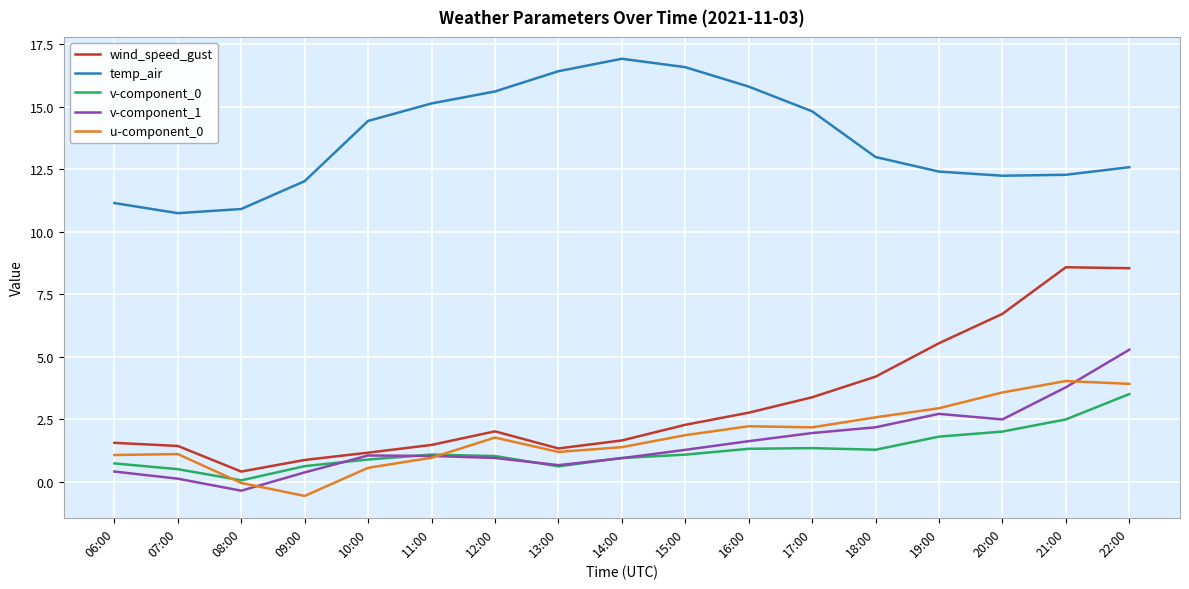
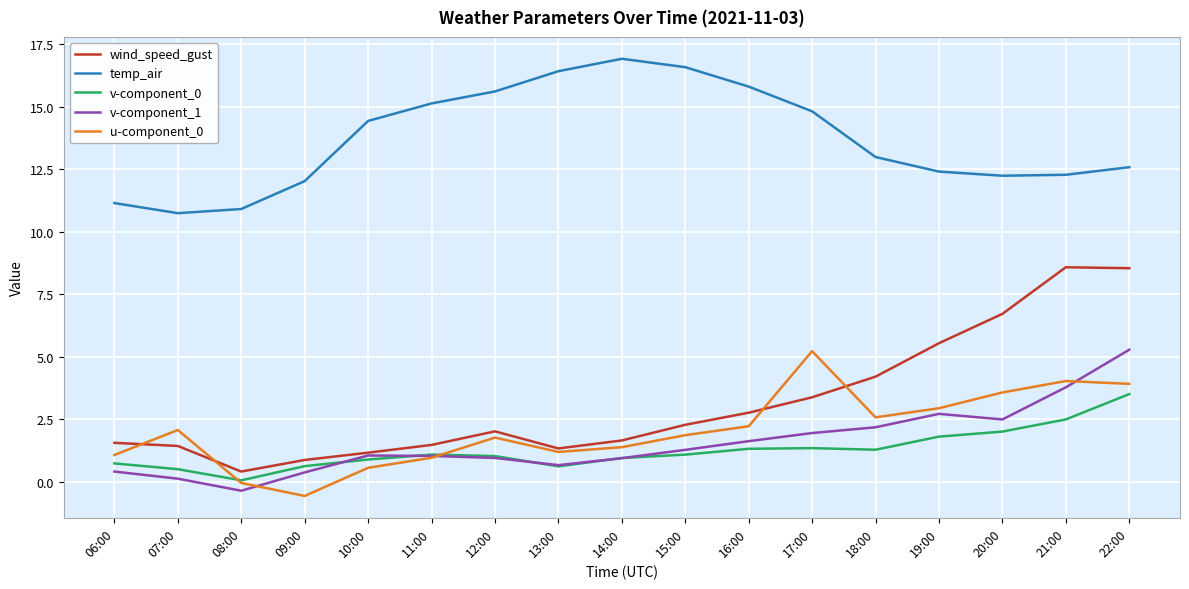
  {
    "wind_speed_gust": {
      "06:00": 1.6,
      "07:00": 1.4,
      "08:00": 0.4,
      "09:00": 0.9,
      "10:00": 1.2,
      "11:00": 1.5,
      "12:00": 2.0,
      "13:00": 1.3,
      "14:00": 1.6,
      "15:00": 2.3,
      "16:00": 2.8,
      "17:00": 3.4,
      "18:00": 4.2,
      "19:00": 5.5,
      "20:00": 6.7,
      "21:00": 8.6,
      "22:00": 8.5
    },
    "temp_air": {
      "06:00": 11.1,
      "07:00": 10.7,
      "08:00": 10.9,
      "09:00": 12.0,
      "10:00": 14.4,
      "11:00": 15.1,
      "12:00": 15.6,
      "13:00": 16.4,
      "14:00": 16.9,
      "15:00": 16.6,
      "16:00": 15.8,
      "17:00": 14.8,
      "18:00": 13.0,
      "19:00": 12.4,
      "20:00": 12.2,
      "21:00": 12.3,
      "22:00": 12.6
    },
    "v-component_0": {
      "06:00": 0.7,
      "07:00": 0.5,
      "08:00": 0.0,
      "09:00": 0.6,
      "10:00": 0.9,
      "15:00": 1.1,
      "16:00": 1.3,
      "17:00": 1.3,
      "18:00": 1.3,
      "19:00": 1.8,
      "20:00": 2.0,
      "21:00": 2.5,
      "22:00": 3.5
    },
    "v-component_1": {
      "06:00": 0.4,
      "07:00": 0.1,
      "08:00": -0.4,
      "09:00": 0.4,
      "10:00": 1.0,
      "15:00": 1.3,
      "16:00": 1.6,
      "17:00": 1.9,
      "18:00": 2.2,
      "19:00": 2.7,
      "20:00": 2.5,
      "21:00": 3.8,
      "22:00": 5.3
    },
    "u-component_0": {
      "06:00": 1.1,
-     "07:00": 1.1,
+     "07:00": 2.1,
      "08:00": -0.1,
      "09:00": -0.6,
      "10:00": 0.6,
      "12:00": 1.8,
      "13:00": 1.2,
      "14:00": 1.4,
      "15:00": 1.9,
      "16:00": 2.2,
-     "17:00": 2.2,
+     "17:00": 5.2,
      "18:00": 2.6,
      "19:00": 2.9,
      "20:00": 3.6,
      "21:00": 4.0,
      "22:00": 3.9
    }
  }
